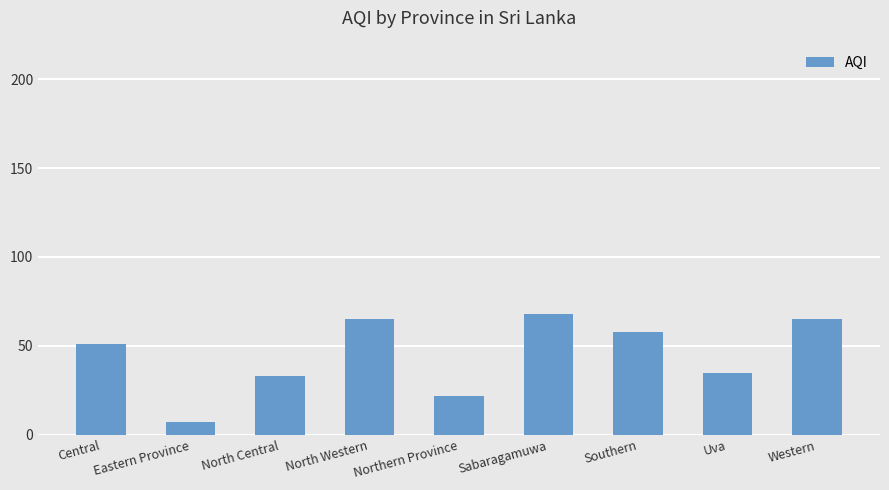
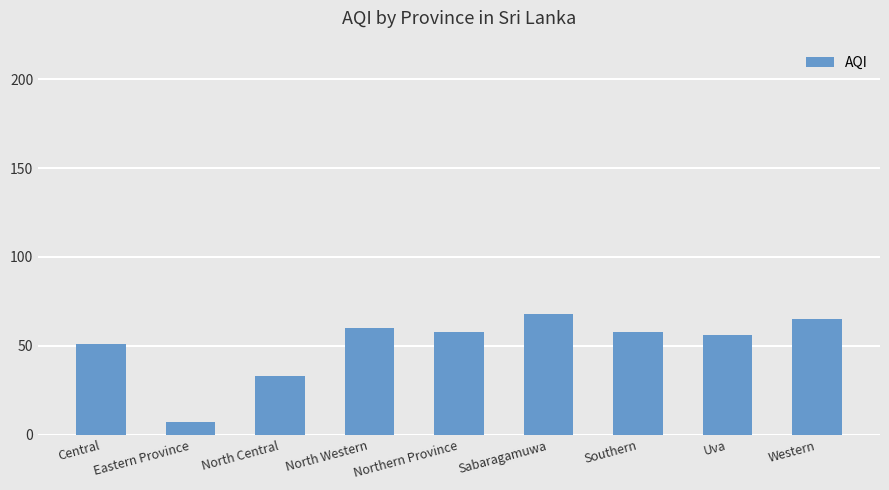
  {
    "Central": 51,
    "Eastern Province": 7,
    "North Central": 33,
-   "North Western": 65,
-   "Northern Province": 22,
+   "North Western": 60,
+   "Northern Province": 58,
    "Sabaragamuwa": 68,
    "Southern": 58,
-   "Uva": 35,
+   "Uva": 56,
    "Western": 65
  }
